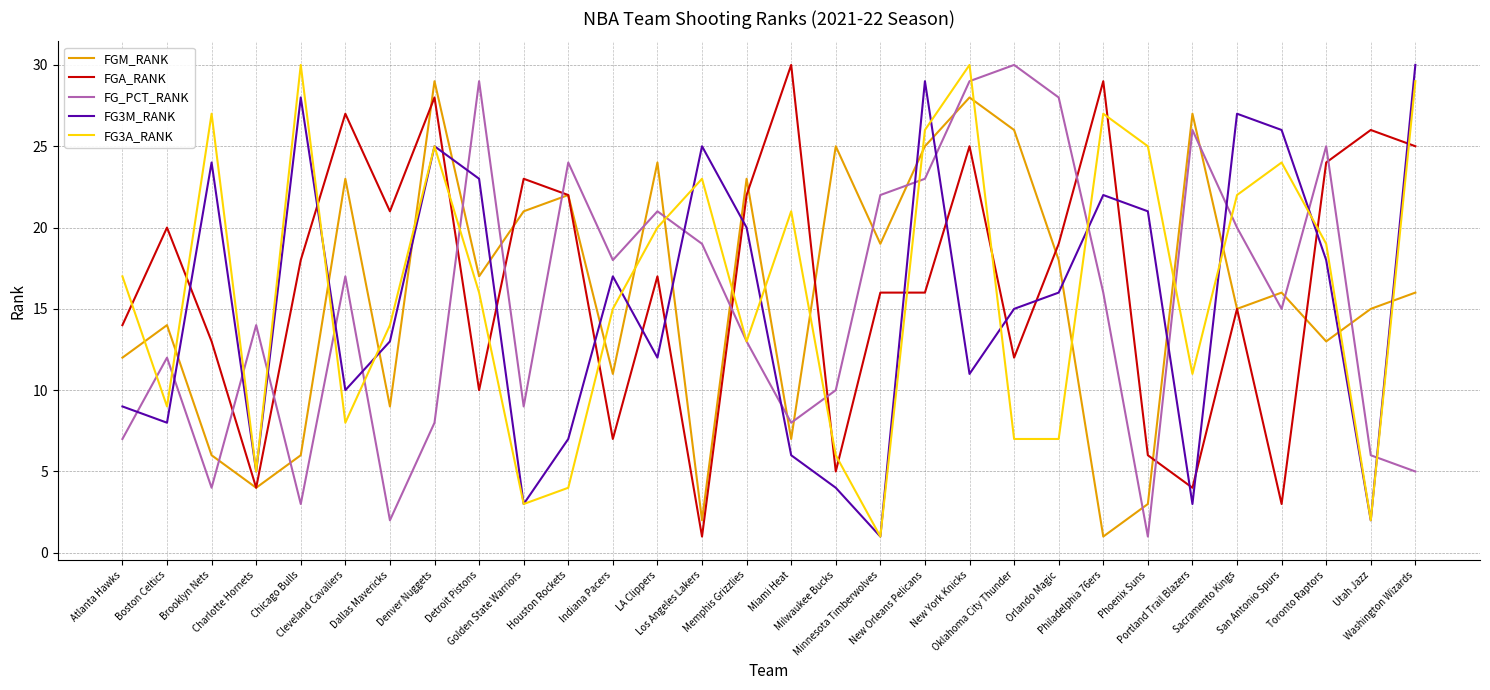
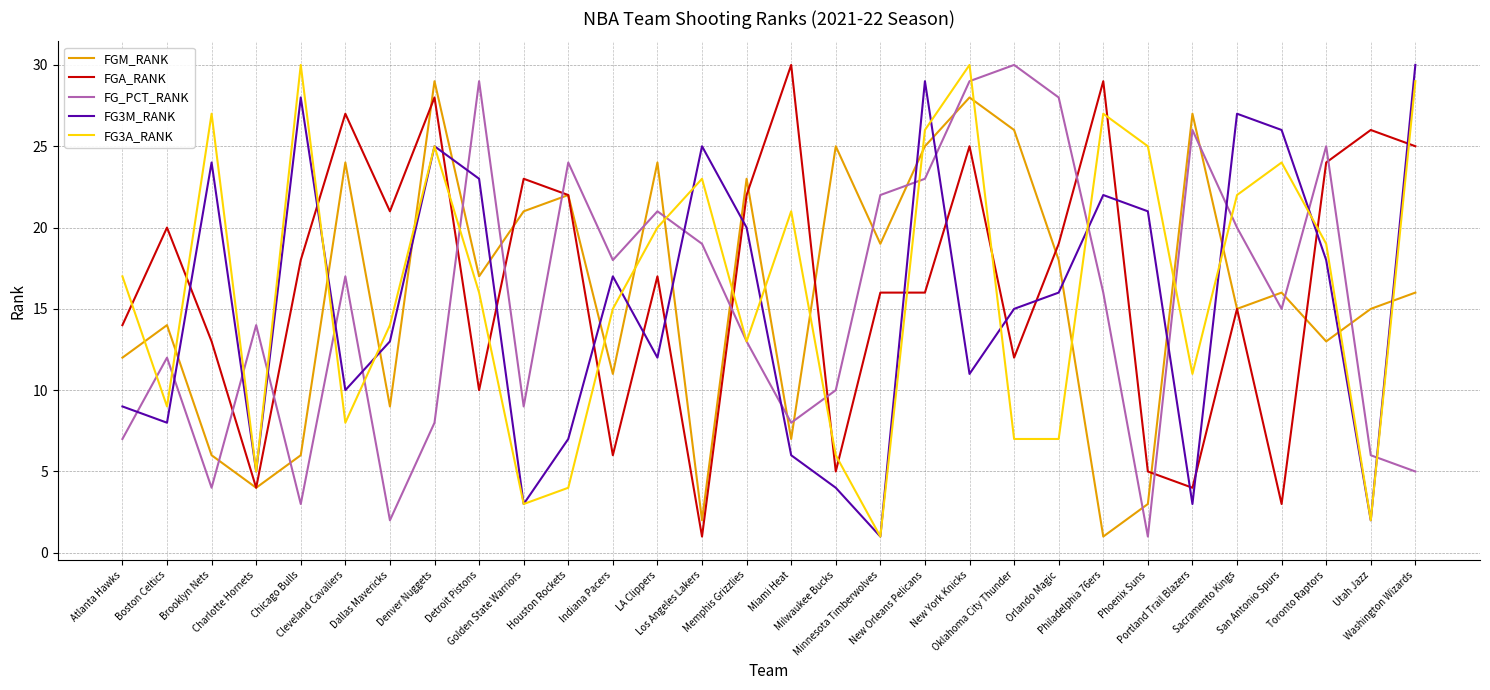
  {
    "FGM_RANK": {
      "Atlanta Hawks": 12,
      "Boston Celtics": 14,
      "Brooklyn Nets": 6,
      "Chicago Bulls": 6,
-     "Cleveland Cavaliers": 23,
+     "Cleveland Cavaliers": 24,
      "Dallas Mavericks": 9,
      "Denver Nuggets": 29,
      "Detroit Pistons": 17,
      "Golden State Warriors": 21,
      "Indiana Pacers": 11,
      "LA Clippers": 24,
      "Los Angeles Lakers": 2,
      "Memphis Grizzlies": 23,
      "Miami Heat": 7,
      "Milwaukee Bucks": 25,
      "Minnesota Timberwolves": 19,
      "New Orleans Pelicans": 25,
      "New York Knicks": 28,
      "Oklahoma City Thunder": 26,
      "Orlando Magic": 18,
      "Philadelphia 76ers": 1,
      "Phoenix Suns": 3,
      "Portland Trail Blazers": 27,
      "San Antonio Spurs": 16,
      "Toronto Raptors": 13,
      "Utah Jazz": 15,
      "Washington Wizards": 16
    },
    "FGA_RANK": {
      "Atlanta Hawks": 14,
      "Boston Celtics": 20,
      "Brooklyn Nets": 13,
      "Chicago Bulls": 18,
      "Cleveland Cavaliers": 27,
      "Dallas Mavericks": 21,
      "Denver Nuggets": 28,
      "Detroit Pistons": 10,
      "Golden State Warriors": 23,
-     "Indiana Pacers": 7,
+     "Indiana Pacers": 6,
      "LA Clippers": 17,
      "Los Angeles Lakers": 1,
      "Memphis Grizzlies": 22,
      "Miami Heat": 30,
      "Milwaukee Bucks": 5,
      "Minnesota Timberwolves": 16,
      "New Orleans Pelicans": 16,
      "New York Knicks": 25,
      "Oklahoma City Thunder": 12,
      "Orlando Magic": 19,
      "Philadelphia 76ers": 29,
-     "Phoenix Suns": 6,
+     "Phoenix Suns": 5,
      "Portland Trail Blazers": 4,
      "San Antonio Spurs": 3,
      "Toronto Raptors": 24,
      "Utah Jazz": 26,
      "Washington Wizards": 25
    },
    "FG_PCT_RANK": {
      "Atlanta Hawks": 7,
      "Boston Celtics": 12,
      "Brooklyn Nets": 4,
      "Charlotte Hornets": 14,
      "Chicago Bulls": 3,
      "Cleveland Cavaliers": 17,
      "Dallas Mavericks": 2,
      "Denver Nuggets": 8,
      "Detroit Pistons": 29,
      "Golden State Warriors": 9,
      "Houston Rockets": 24,
      "Indiana Pacers": 18,
      "LA Clippers": 21,
      "Los Angeles Lakers": 19,
      "Miami Heat": 8,
      "Milwaukee Bucks": 10,
      "Minnesota Timberwolves": 22,
      "New Orleans Pelicans": 23,
      "New York Knicks": 29,
      "Oklahoma City Thunder": 30,
      "Orlando Magic": 28,
      "Philadelphia 76ers": 16,
      "Phoenix Suns": 1,
      "Portland Trail Blazers": 26,
      "Sacramento Kings": 20,
      "San Antonio Spurs": 15,
      "Toronto Raptors": 25,
      "Utah Jazz": 6,
      "Washington Wizards": 5
    },
    "FG3M_RANK": {
      "Atlanta Hawks": 9,
      "Boston Celtics": 8,
      "Brooklyn Nets": 24,
      "Chicago Bulls": 28,
      "Cleveland Cavaliers": 10,
      "Dallas Mavericks": 13,
      "Detroit Pistons": 23,
      "Houston Rockets": 7,
      "Indiana Pacers": 17,
      "LA Clippers": 12,
      "Los Angeles Lakers": 25,
      "Memphis Grizzlies": 20,
      "Miami Heat": 6,
      "Milwaukee Bucks": 4,
      "New Orleans Pelicans": 29,
      "New York Knicks": 11,
      "Oklahoma City Thunder": 15,
      "Orlando Magic": 16,
      "Philadelphia 76ers": 22,
      "Phoenix Suns": 21,
      "Portland Trail Blazers": 3,
      "Sacramento Kings": 27,
      "San Antonio Spurs": 26,
      "Toronto Raptors": 18,
      "Washington Wizards": 30
    },
    "FG3A_RANK": {
      "Atlanta Hawks": 17,
      "Boston Celtics": 9,
      "Brooklyn Nets": 27,
      "Chicago Bulls": 30,
      "Cleveland Cavaliers": 8,
      "Dallas Mavericks": 14,
      "Detroit Pistons": 16,
      "Houston Rockets": 4,
      "Indiana Pacers": 15,
      "LA Clippers": 20,
      "Los Angeles Lakers": 23,
      "Miami Heat": 21,
      "Milwaukee Bucks": 6,
      "New Orleans Pelicans": 26,
      "New York Knicks": 30,
      "Oklahoma City Thunder": 7,
      "Orlando Magic": 7,
      "Philadelphia 76ers": 27,
      "Phoenix Suns": 25,
      "Portland Trail Blazers": 11,
      "Sacramento Kings": 22,
      "San Antonio Spurs": 24,
      "Toronto Raptors": 19,
      "Washington Wizards": 29
    }
  }
